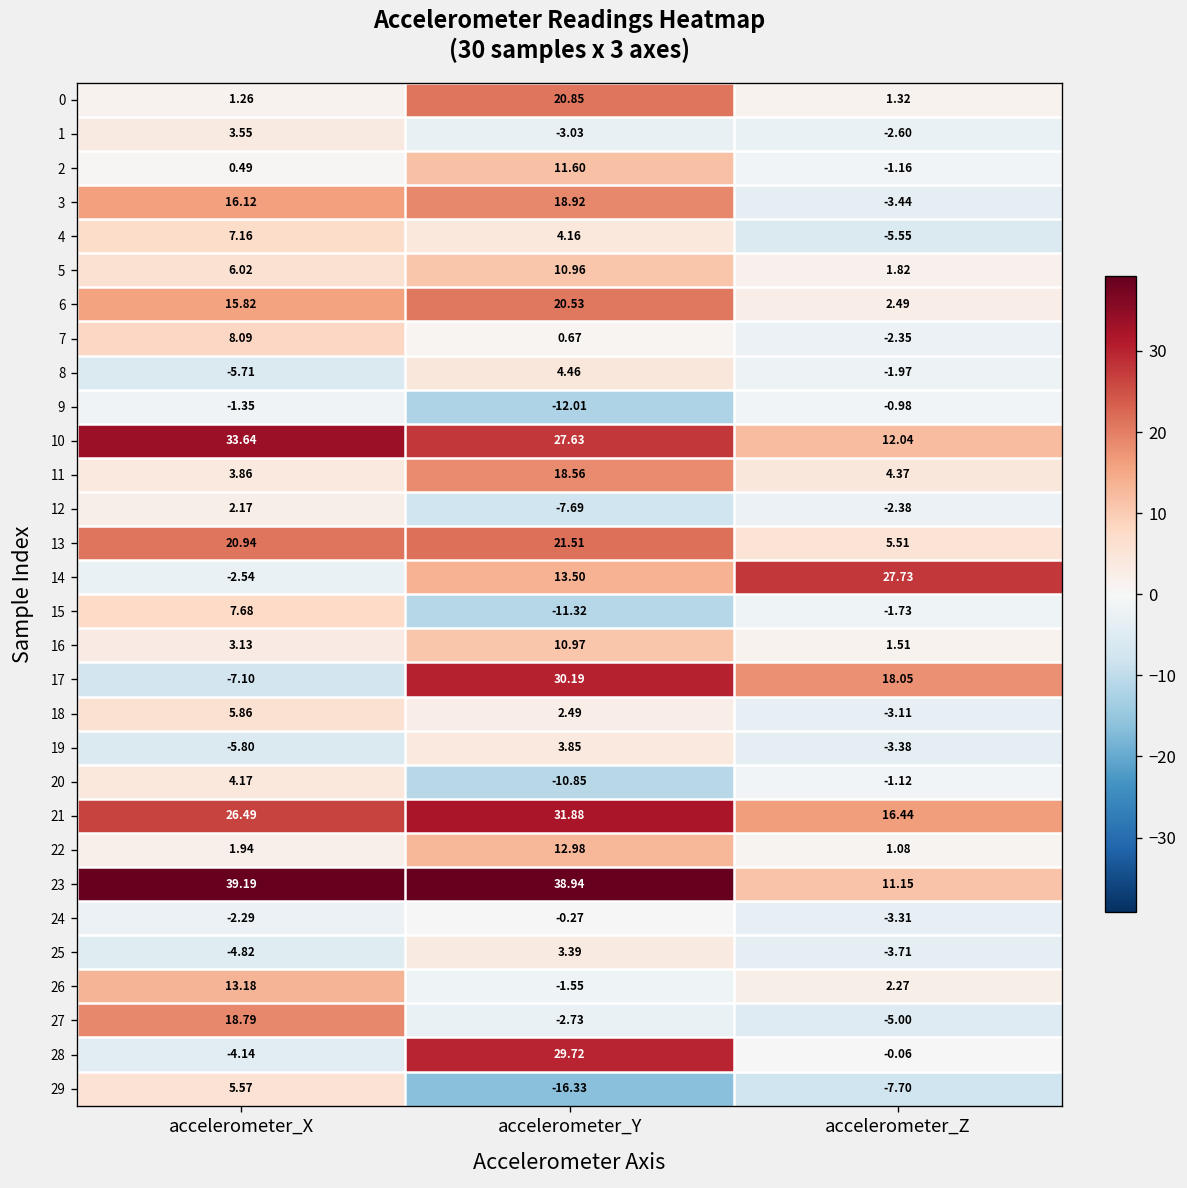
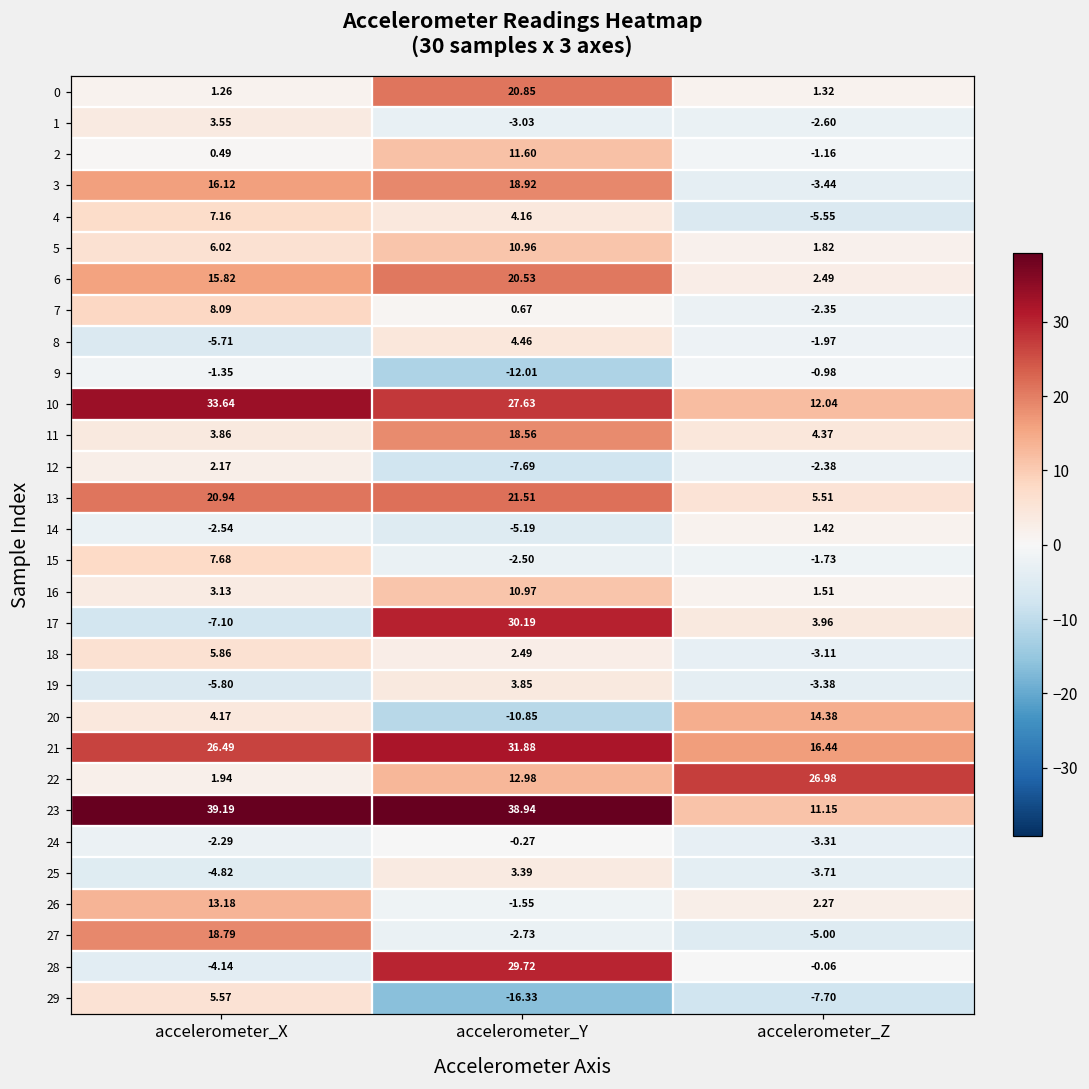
  {
    "0": {
      "accelerometer_X": 1.26,
      "accelerometer_Y": 20.85,
      "accelerometer_Z": 1.32
    },
    "1": {
      "accelerometer_X": 3.55,
      "accelerometer_Y": -3.03,
      "accelerometer_Z": -2.60
    },
    "2": {
      "accelerometer_X": 0.49,
      "accelerometer_Y": 11.60,
      "accelerometer_Z": -1.16
    },
    "3": {
      "accelerometer_X": 16.12,
      "accelerometer_Y": 18.92,
      "accelerometer_Z": -3.44
    },
    "4": {
      "accelerometer_X": 7.16,
      "accelerometer_Y": 4.16,
      "accelerometer_Z": -5.55
    },
    "5": {
      "accelerometer_X": 6.02,
      "accelerometer_Y": 10.96,
      "accelerometer_Z": 1.82
    },
    "6": {
      "accelerometer_X": 15.82,
      "accelerometer_Y": 20.53,
      "accelerometer_Z": 2.49
    },
    "7": {
      "accelerometer_X": 8.09,
      "accelerometer_Y": 0.67,
      "accelerometer_Z": -2.35
    },
    "8": {
      "accelerometer_X": -5.71,
      "accelerometer_Y": 4.46,
      "accelerometer_Z": -1.97
    },
    "9": {
      "accelerometer_X": -1.35,
      "accelerometer_Y": -12.01,
      "accelerometer_Z": -0.98
    },
    "10": {
      "accelerometer_X": 33.64,
      "accelerometer_Y": 27.63,
      "accelerometer_Z": 12.04
    },
    "11": {
      "accelerometer_X": 3.86,
      "accelerometer_Y": 18.56,
      "accelerometer_Z": 4.37
    },
    "12": {
      "accelerometer_X": 2.17,
      "accelerometer_Y": -7.69,
      "accelerometer_Z": -2.38
    },
    "13": {
      "accelerometer_X": 20.94,
      "accelerometer_Y": 21.51,
      "accelerometer_Z": 5.51
    },
    "14": {
      "accelerometer_X": -2.54,
-     "accelerometer_Y": 13.50,
-     "accelerometer_Z": 27.73
+     "accelerometer_Y": -5.19,
+     "accelerometer_Z": 1.42
    },
    "15": {
      "accelerometer_X": 7.68,
-     "accelerometer_Y": -11.32,
+     "accelerometer_Y": -2.50,
      "accelerometer_Z": -1.73
    },
    "16": {
      "accelerometer_X": 3.13,
      "accelerometer_Y": 10.97,
      "accelerometer_Z": 1.51
    },
    "17": {
      "accelerometer_X": -7.10,
      "accelerometer_Y": 30.19,
-     "accelerometer_Z": 18.05
+     "accelerometer_Z": 3.96
    },
    "18": {
      "accelerometer_X": 5.86,
      "accelerometer_Y": 2.49,
      "accelerometer_Z": -3.11
    },
    "19": {
      "accelerometer_X": -5.80,
      "accelerometer_Y": 3.85,
      "accelerometer_Z": -3.38
    },
    "20": {
      "accelerometer_X": 4.17,
      "accelerometer_Y": -10.85,
-     "accelerometer_Z": -1.12
+     "accelerometer_Z": 14.38
    },
    "21": {
      "accelerometer_X": 26.49,
      "accelerometer_Y": 31.88,
      "accelerometer_Z": 16.44
    },
    "22": {
      "accelerometer_X": 1.94,
      "accelerometer_Y": 12.98,
-     "accelerometer_Z": 1.08
+     "accelerometer_Z": 26.98
    },
    "23": {
      "accelerometer_X": 39.19,
      "accelerometer_Y": 38.94,
      "accelerometer_Z": 11.15
    },
    "24": {
      "accelerometer_X": -2.29,
      "accelerometer_Y": -0.27,
      "accelerometer_Z": -3.31
    },
    "25": {
      "accelerometer_X": -4.82,
      "accelerometer_Y": 3.39,
      "accelerometer_Z": -3.71
    },
    "26": {
      "accelerometer_X": 13.18,
      "accelerometer_Y": -1.55,
      "accelerometer_Z": 2.27
    },
    "27": {
      "accelerometer_X": 18.79,
      "accelerometer_Y": -2.73,
      "accelerometer_Z": -5.00
    },
    "28": {
      "accelerometer_X": -4.14,
      "accelerometer_Y": 29.72,
      "accelerometer_Z": -0.06
    },
    "29": {
      "accelerometer_X": 5.57,
      "accelerometer_Y": -16.33,
      "accelerometer_Z": -7.70
    }
  }
